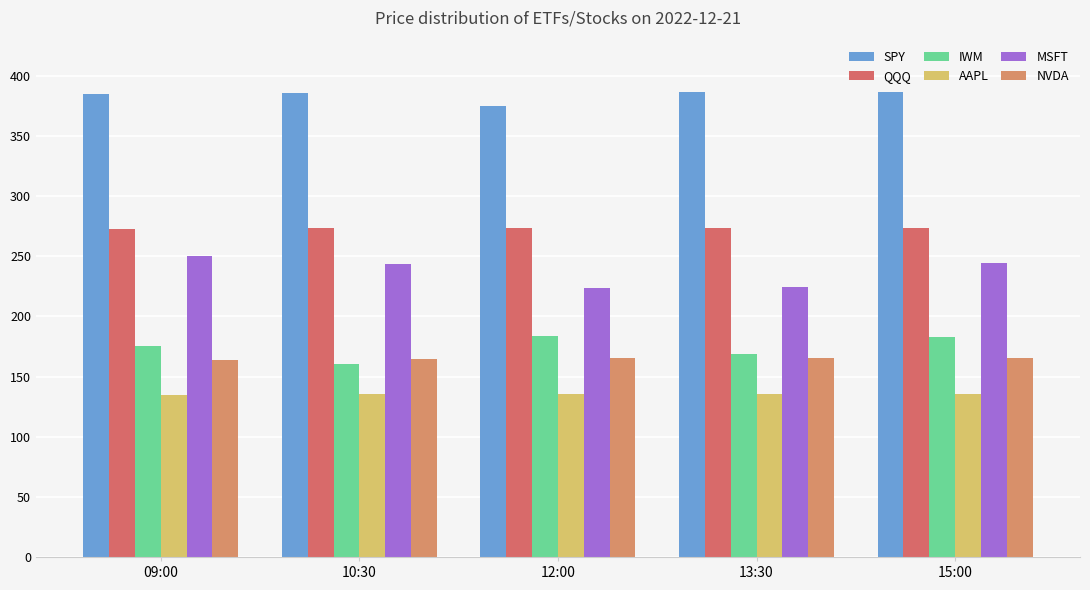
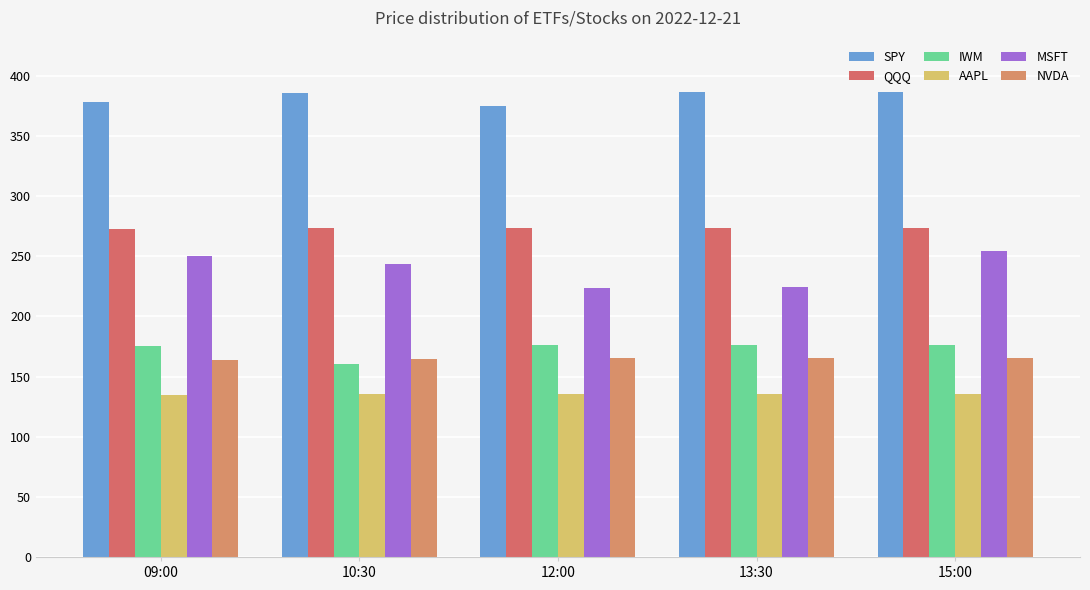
  {
    "SPY": {
-     "09:00": 385,
+     "09:00": 379,
      "10:30": 386,
      "12:00": 374,
      "13:30": 386,
      "15:00": 386
    },
    "IWM": {
      "09:00": 176,
      "10:30": 160,
-     "12:00": 184,
-     "13:30": 169,
-     "15:00": 183
+     "12:00": 176,
+     "13:30": 176,
+     "15:00": 176
    },
    "MSFT": {
      "09:00": 251,
      "10:30": 244,
      "12:00": 223,
      "13:30": 225,
-     "15:00": 244
+     "15:00": 255
    }
  }
